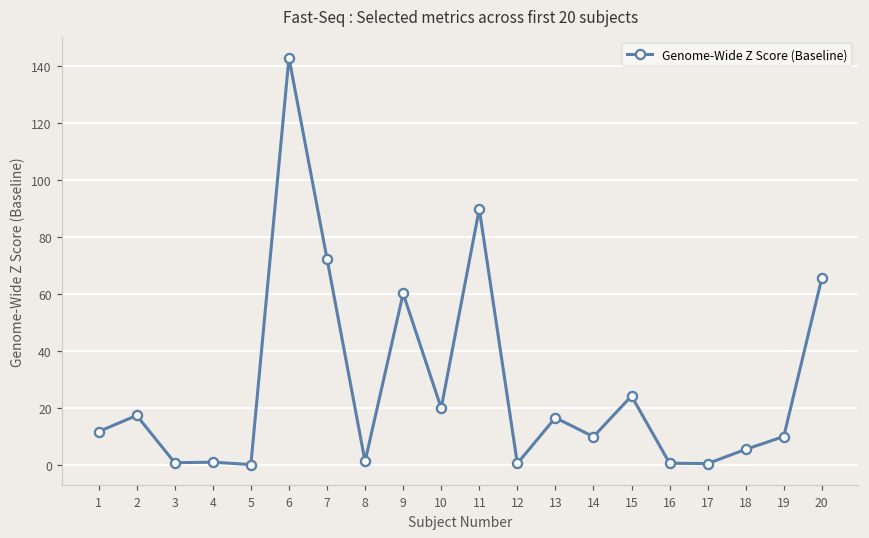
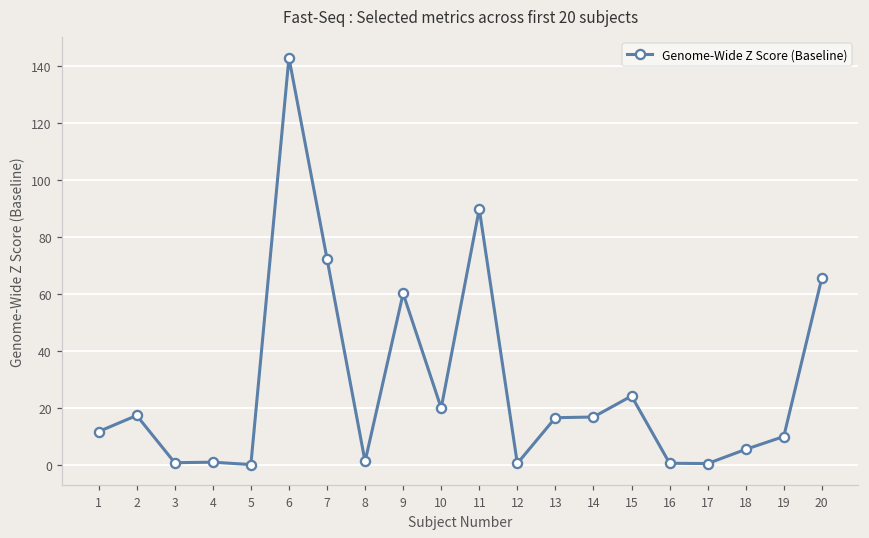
  {
    "1": 12,
    "2": 17,
    "3": 1,
    "4": 1,
    "5": 0,
    "6": 143,
    "7": 72,
    "8": 1,
    "9": 60,
    "10": 20,
    "11": 90,
    "12": 1,
    "13": 17,
-   "14": 10,
+   "14": 17,
    "15": 24,
    "16": 1,
    "17": 1,
    "18": 6,
    "19": 10,
    "20": 66
  }
